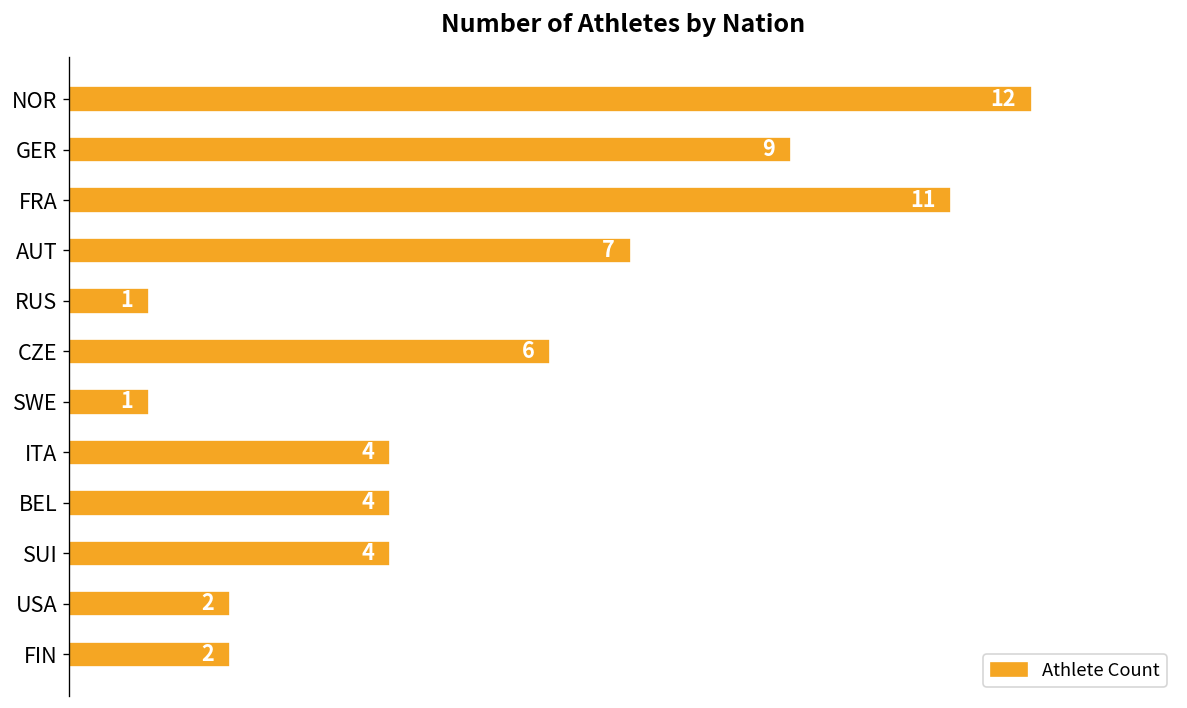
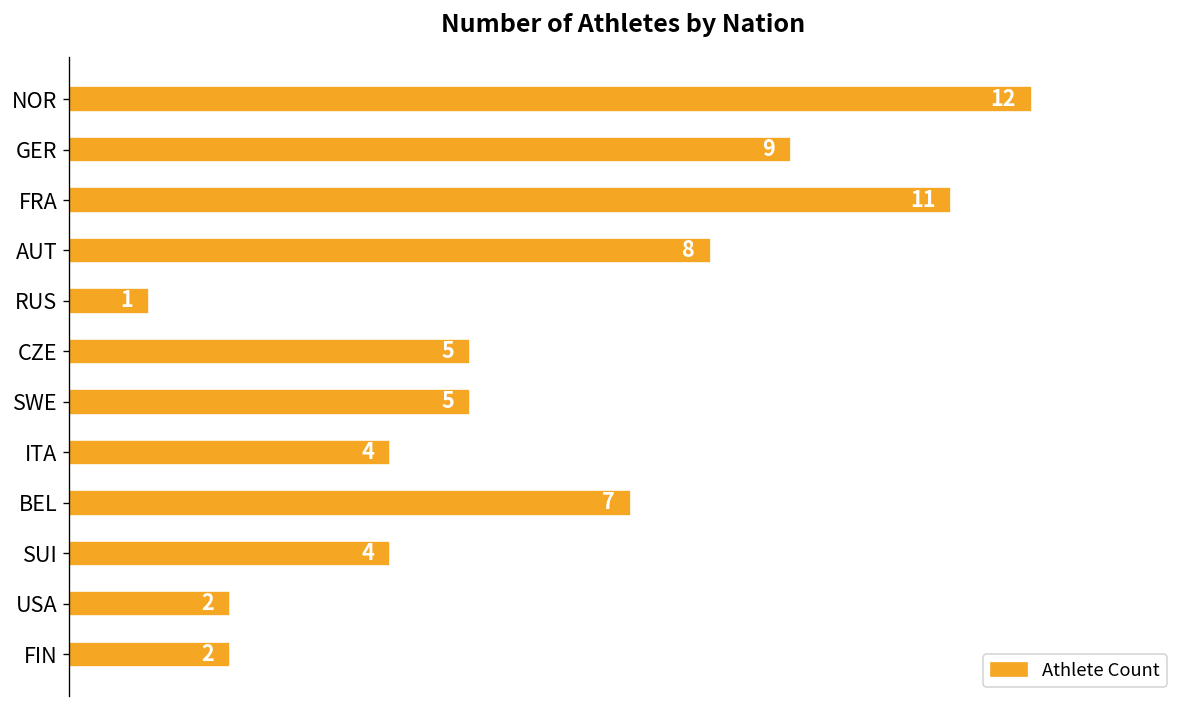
  {
    "NOR": 12,
    "GER": 9,
    "FRA": 11,
-   "AUT": 7,
+   "AUT": 8,
    "RUS": 1,
-   "CZE": 6,
-   "SWE": 1,
+   "CZE": 5,
+   "SWE": 5,
    "ITA": 4,
-   "BEL": 4,
+   "BEL": 7,
    "SUI": 4,
    "USA": 2,
    "FIN": 2
  }
